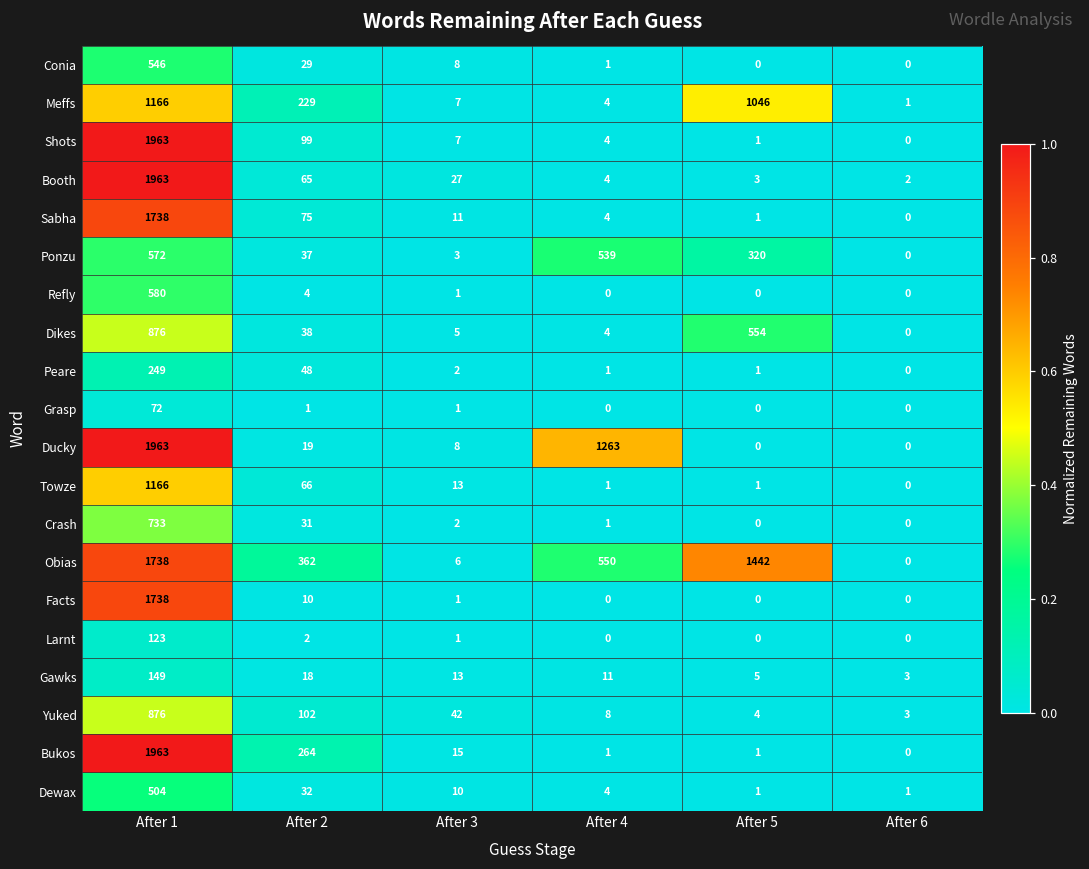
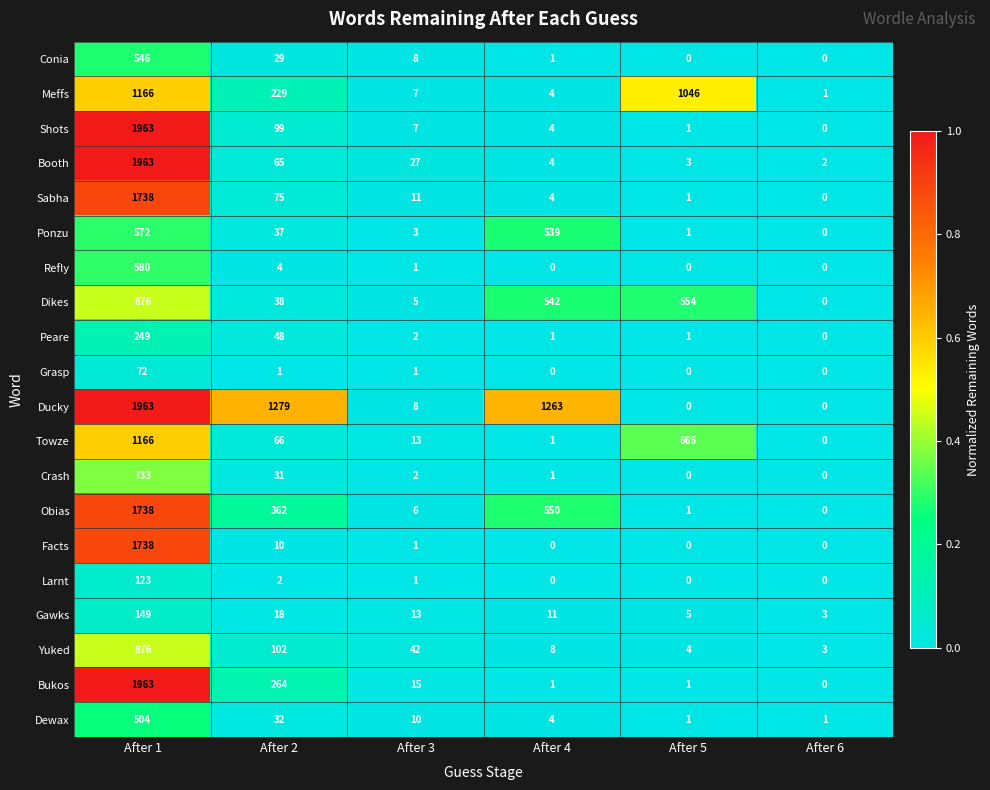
  {
    "Conia": {
      "After 1": 546,
      "After 2": 29,
      "After 3": 8,
      "After 4": 1,
      "After 5": 0,
      "After 6": 0
    },
    "Meffs": {
      "After 1": 1166,
      "After 2": 229,
      "After 3": 7,
      "After 4": 4,
      "After 5": 1046,
      "After 6": 1
    },
    "Shots": {
      "After 1": 1963,
      "After 2": 99,
      "After 3": 7,
      "After 4": 4,
      "After 5": 1,
      "After 6": 0
    },
    "Booth": {
      "After 1": 1963,
      "After 2": 65,
      "After 3": 27,
      "After 4": 4,
      "After 5": 3,
      "After 6": 2
    },
    "Sabha": {
      "After 1": 1738,
      "After 2": 75,
      "After 3": 11,
      "After 4": 4,
      "After 5": 1,
      "After 6": 0
    },
    "Ponzu": {
      "After 1": 572,
      "After 2": 37,
      "After 3": 3,
      "After 4": 539,
-     "After 5": 320,
+     "After 5": 1,
      "After 6": 0
    },
    "Refly": {
      "After 1": 580,
      "After 2": 4,
      "After 3": 1,
      "After 4": 0,
      "After 5": 0,
      "After 6": 0
    },
    "Dikes": {
      "After 1": 876,
      "After 2": 38,
      "After 3": 5,
-     "After 4": 4,
+     "After 4": 542,
      "After 5": 554,
      "After 6": 0
    },
    "Peare": {
      "After 1": 249,
      "After 2": 48,
      "After 3": 2,
      "After 4": 1,
      "After 5": 1,
      "After 6": 0
    },
    "Grasp": {
      "After 1": 72,
      "After 2": 1,
      "After 3": 1,
      "After 4": 0,
      "After 5": 0,
      "After 6": 0
    },
    "Ducky": {
      "After 1": 1963,
-     "After 2": 19,
+     "After 2": 1279,
      "After 3": 8,
      "After 4": 1263,
      "After 5": 0,
      "After 6": 0
    },
    "Towze": {
      "After 1": 1166,
      "After 2": 66,
      "After 3": 13,
      "After 4": 1,
-     "After 5": 1,
+     "After 5": 665,
      "After 6": 0
    },
    "Crash": {
      "After 1": 733,
      "After 2": 31,
      "After 3": 2,
      "After 4": 1,
      "After 5": 0,
      "After 6": 0
    },
    "Obias": {
      "After 1": 1738,
      "After 2": 362,
      "After 3": 6,
      "After 4": 550,
-     "After 5": 1442,
+     "After 5": 1,
      "After 6": 0
    },
    "Facts": {
      "After 1": 1738,
      "After 2": 10,
      "After 3": 1,
      "After 4": 0,
      "After 5": 0,
      "After 6": 0
    },
    "Larnt": {
      "After 1": 123,
      "After 2": 2,
      "After 3": 1,
      "After 4": 0,
      "After 5": 0,
      "After 6": 0
    },
    "Gawks": {
      "After 1": 149,
      "After 2": 18,
      "After 3": 13,
      "After 4": 11,
      "After 5": 5,
      "After 6": 3
    },
    "Yuked": {
      "After 1": 876,
      "After 2": 102,
      "After 3": 42,
      "After 4": 8,
      "After 5": 4,
      "After 6": 3
    },
    "Bukos": {
      "After 1": 1963,
      "After 2": 264,
      "After 3": 15,
      "After 4": 1,
      "After 5": 1,
      "After 6": 0
    },
    "Dewax": {
      "After 1": 504,
      "After 2": 32,
      "After 3": 10,
      "After 4": 4,
      "After 5": 1,
      "After 6": 1
    }
  }
